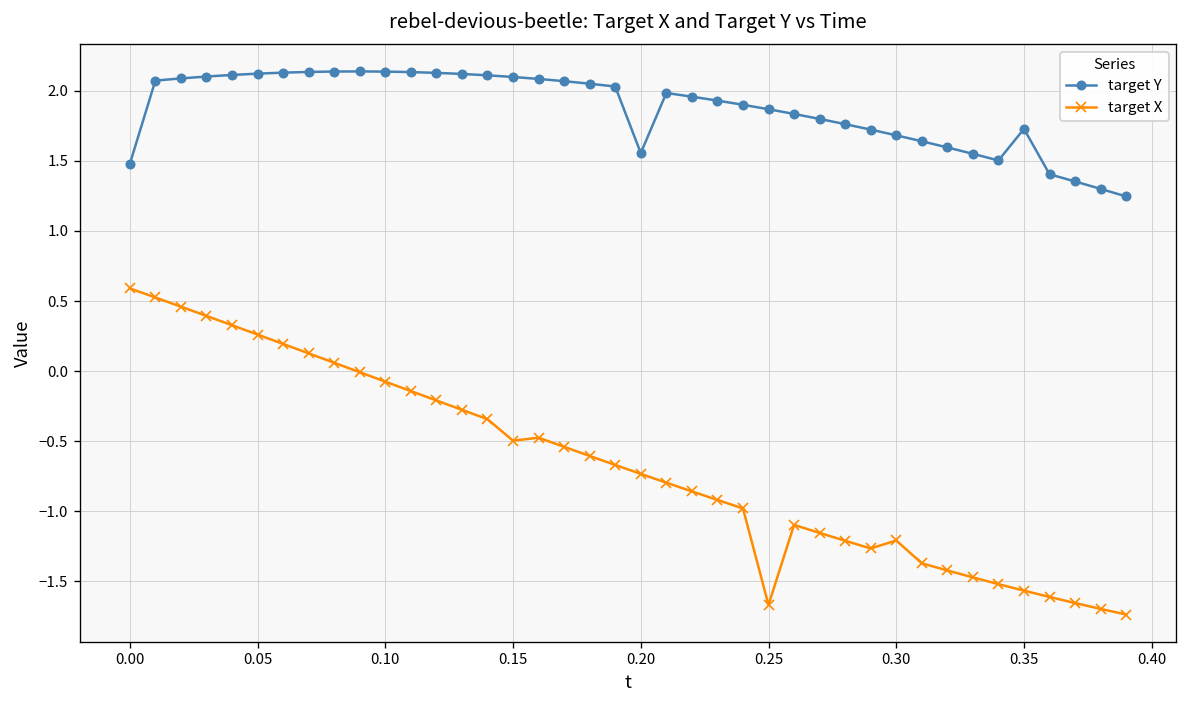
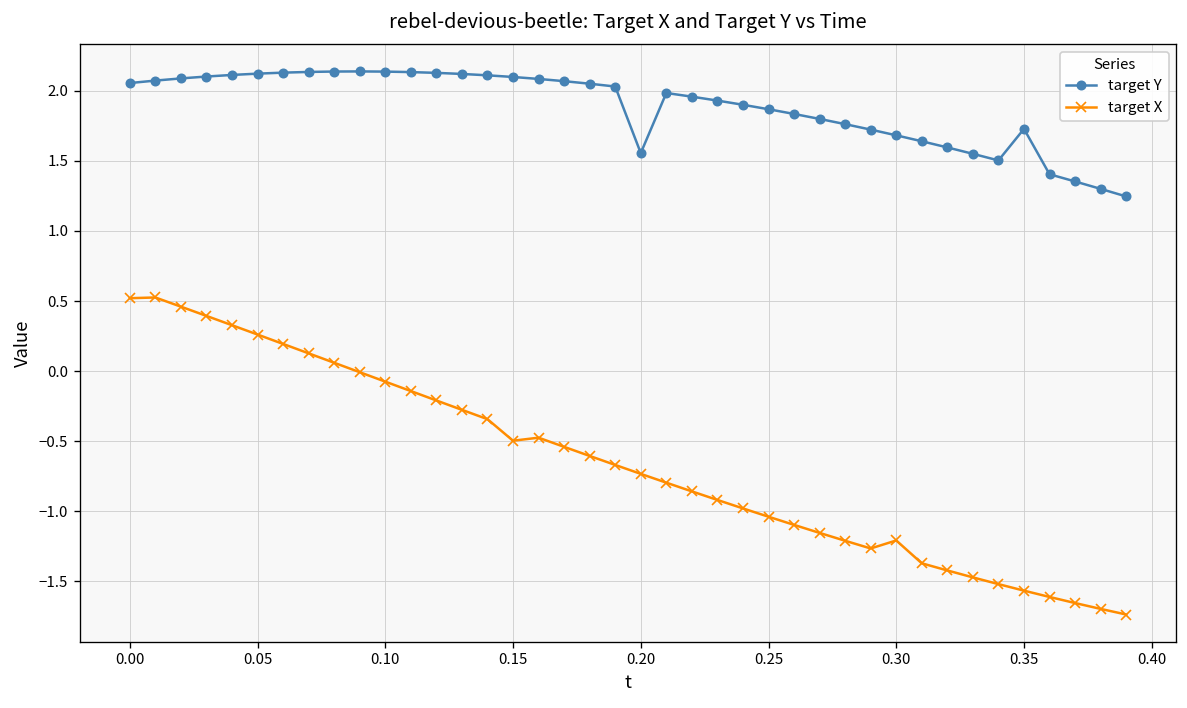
  {
    "target Y": {
-     "0.00": 1.48,
+     "0.00": 2.06,
      "0.05": 2.12,
      "0.10": 2.14,
      "0.15": 2.10,
      "0.20": 1.56,
      "0.25": 1.87,
      "0.30": 1.68,
      "0.35": 1.73
    },
    "target X": {
-     "0.00": 0.59,
+     "0.00": 0.52,
      "0.05": 0.26,
      "0.10": -0.08,
      "0.15": -0.50,
      "0.20": -0.73,
-     "0.25": -1.67,
+     "0.25": -1.04,
      "0.30": -1.21,
      "0.35": -1.57
    }
  }
